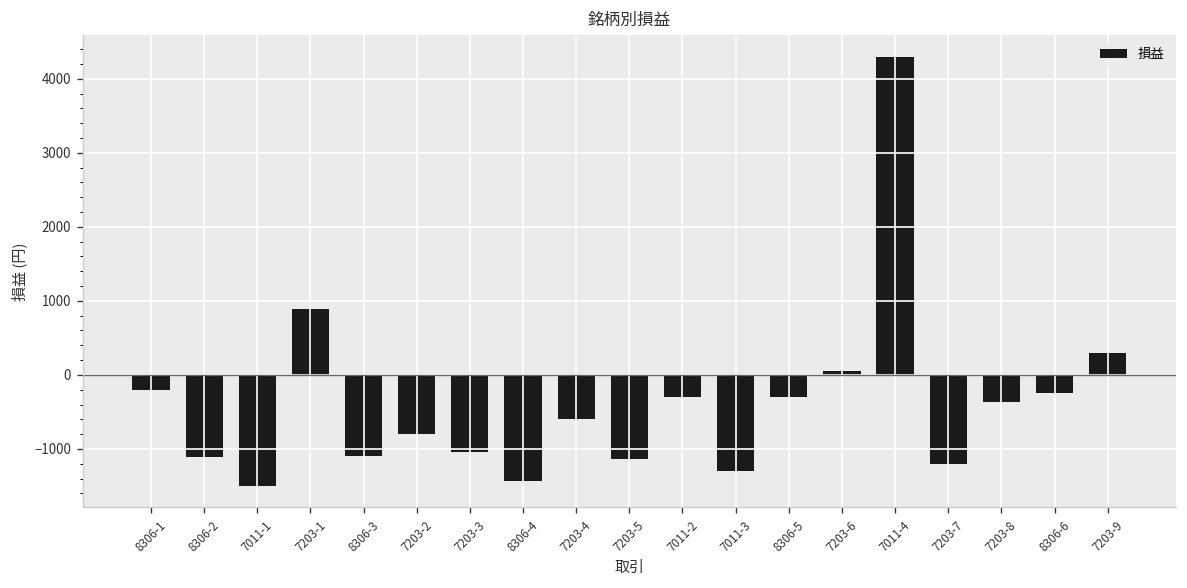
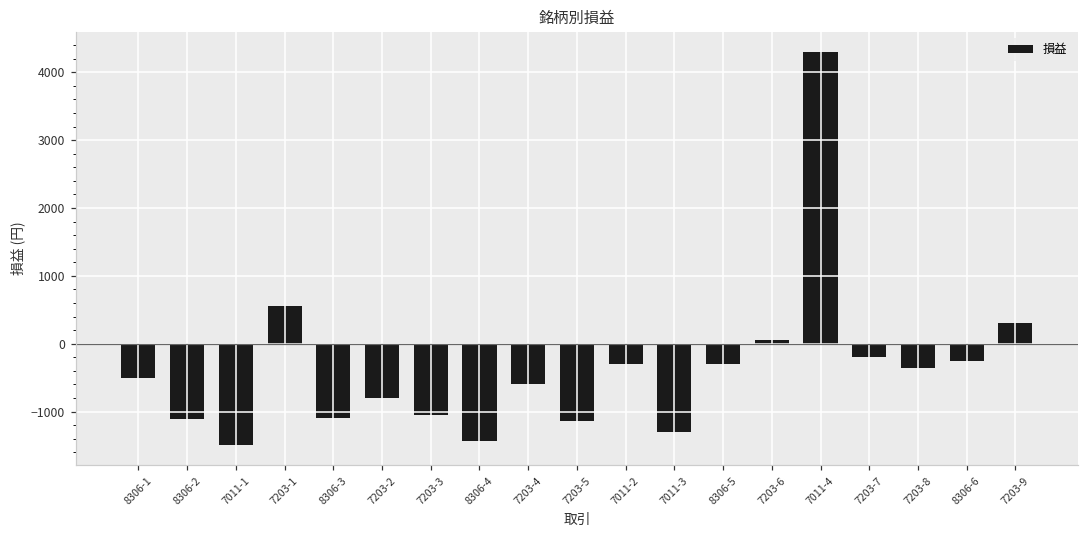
  {
-   "8306-1": -200,
+   "8306-1": -500,
    "8306-2": -1100,
    "7011-1": -1500,
-   "7203-1": 900,
+   "7203-1": 600,
    "8306-3": -1100,
    "7203-2": -800,
    "7203-3": -1000,
    "8306-4": -1400,
    "7203-4": -600,
    "7203-5": -1100,
    "7011-2": -300,
    "7011-3": -1300,
    "8306-5": -300,
    "7203-6": 100,
    "7011-4": 4300,
-   "7203-7": -1200,
+   "7203-7": -200,
    "7203-8": -400,
    "8306-6": -300,
    "7203-9": 300
  }
